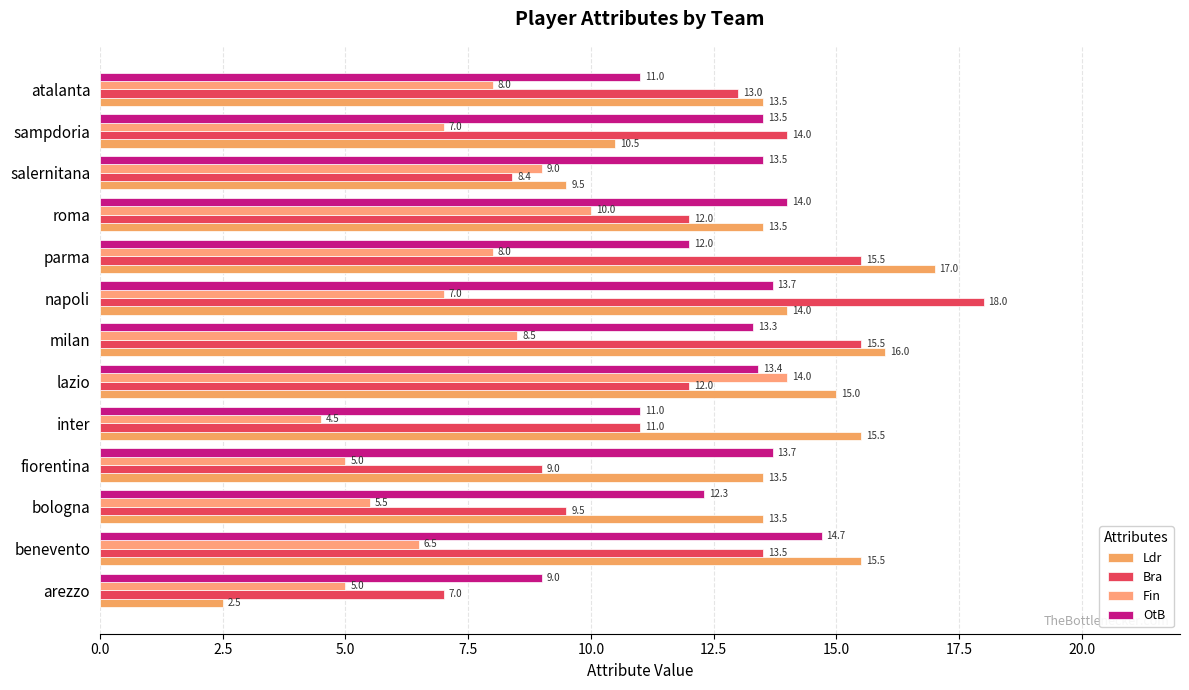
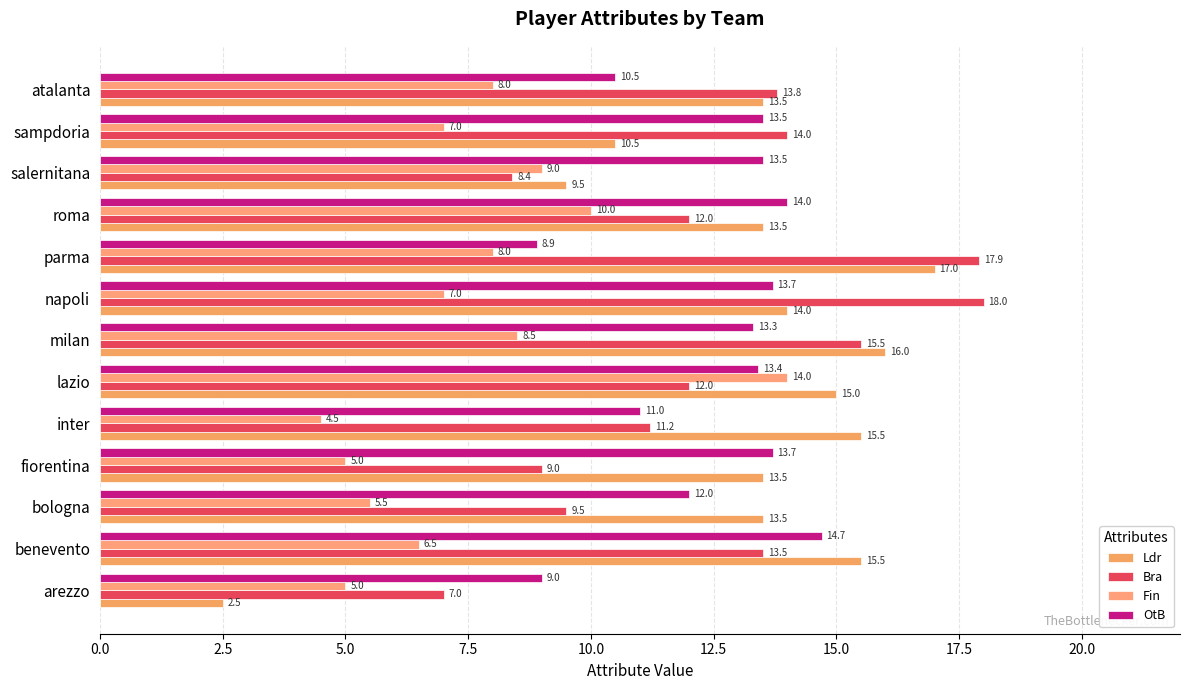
  {
    "Bra": {
-     "atalanta": 13.0,
+     "atalanta": 13.8,
      "sampdoria": 14.0,
      "salernitana": 8.4,
      "roma": 12.0,
-     "parma": 15.5,
+     "parma": 17.9,
      "napoli": 18.0,
      "milan": 15.5,
      "lazio": 12.0,
-     "inter": 11.0,
+     "inter": 11.2,
      "fiorentina": 9.0,
      "bologna": 9.5,
      "benevento": 13.5,
      "arezzo": 7.0
    },
    "OtB": {
-     "atalanta": 11.0,
+     "atalanta": 10.5,
      "sampdoria": 13.5,
      "salernitana": 13.5,
      "roma": 14.0,
-     "parma": 12.0,
+     "parma": 8.9,
      "napoli": 13.7,
      "milan": 13.3,
      "lazio": 13.4,
      "inter": 11.0,
      "fiorentina": 13.7,
-     "bologna": 12.3,
+     "bologna": 12.0,
      "benevento": 14.7,
      "arezzo": 9.0
    }
  }
